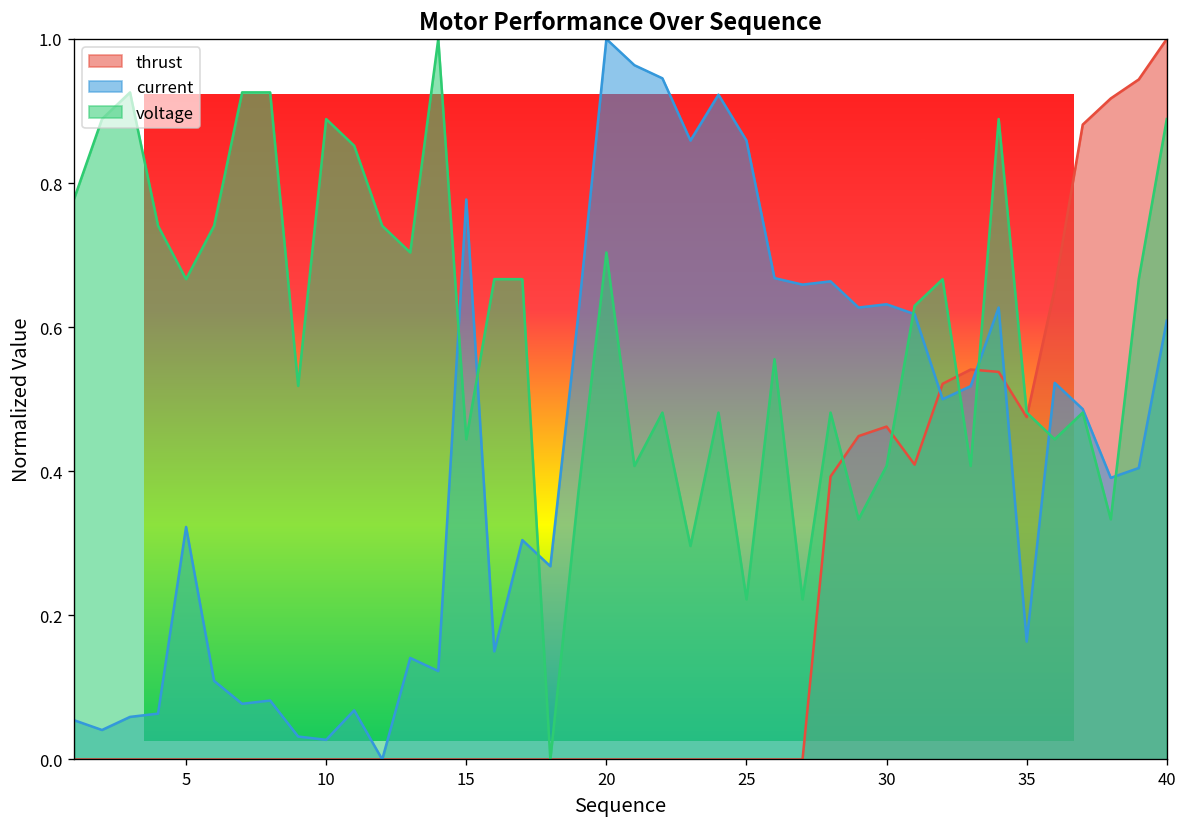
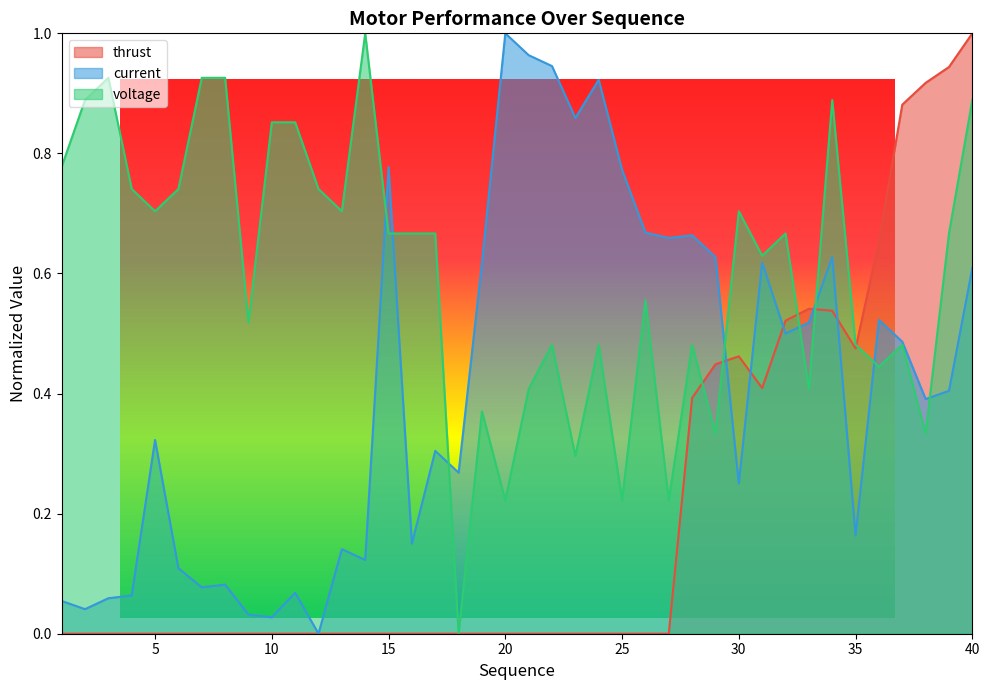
  {
    "thrust": {
      "5": 0.00,
      "10": 0.00,
      "15": 0.00,
      "20": 0.00,
      "25": 0.00,
      "30": 0.46,
      "35": 0.48,
      "40": 1.00
    },
    "current": {
      "5": 0.32,
      "10": 0.03,
      "15": 0.78,
      "20": 1.00,
-     "25": 0.86,
-     "30": 0.63,
+     "25": 0.77,
+     "30": 0.25,
      "35": 0.16,
      "40": 0.61
    },
    "voltage": {
-     "5": 0.67,
-     "10": 0.89,
-     "15": 0.44,
-     "20": 0.70,
+     "5": 0.70,
+     "10": 0.85,
+     "15": 0.67,
+     "20": 0.22,
      "25": 0.22,
-     "30": 0.41,
+     "30": 0.70,
      "35": 0.48,
      "40": 0.89
    }
  }
